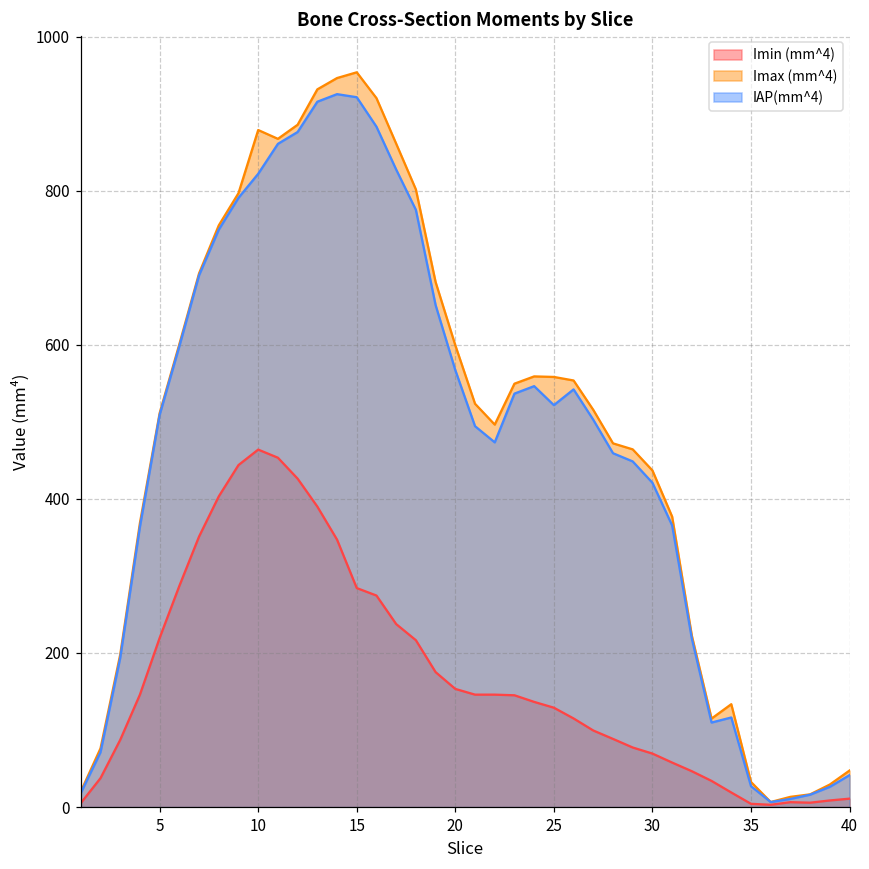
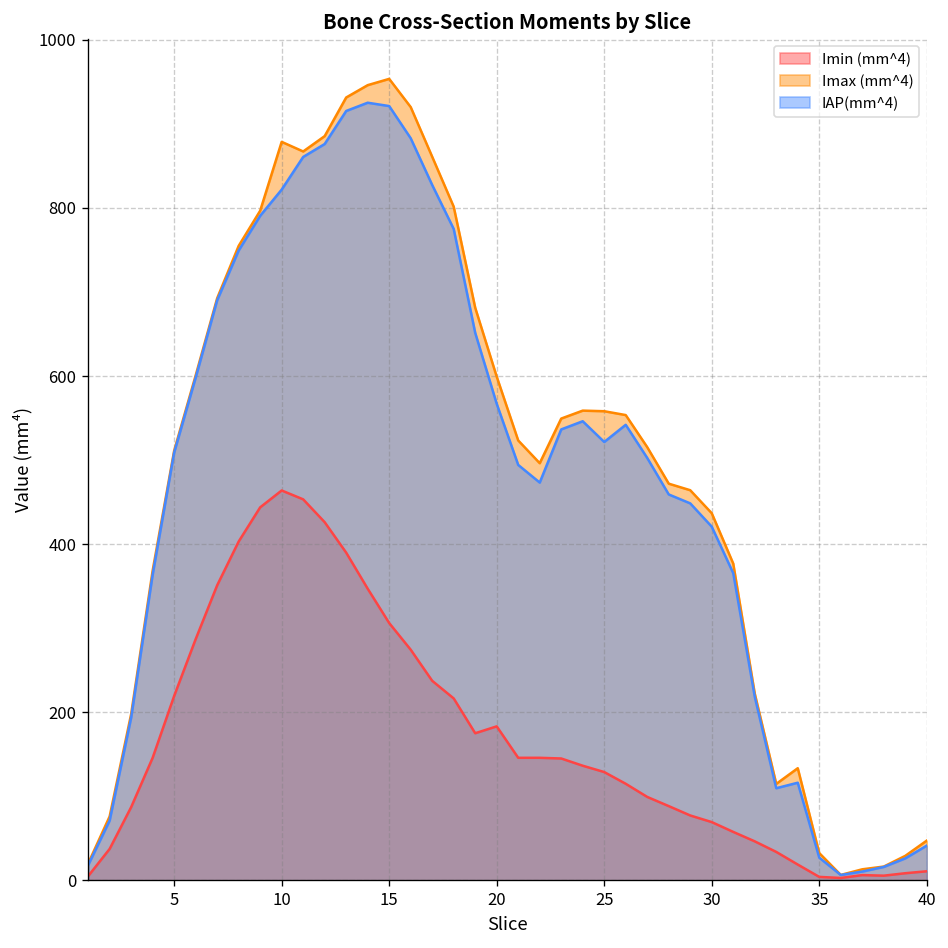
  {
    "Imin (mm^4)": {
      "5": 220,
      "10": 460,
-     "15": 280,
-     "20": 150,
+     "15": 310,
+     "20": 180,
      "25": 130,
      "30": 70,
      "35": 0,
      "40": 10
    },
    "Imax (mm^4)": {
      "10": 880,
      "15": 950,
      "20": 600,
      "25": 560,
      "30": 440,
      "35": 30,
      "40": 50
    },
    "IAP(mm^4)": {
      "10": 820,
      "15": 920,
      "20": 570,
      "25": 520,
      "30": 420,
      "35": 30,
      "40": 40
    }
  }
